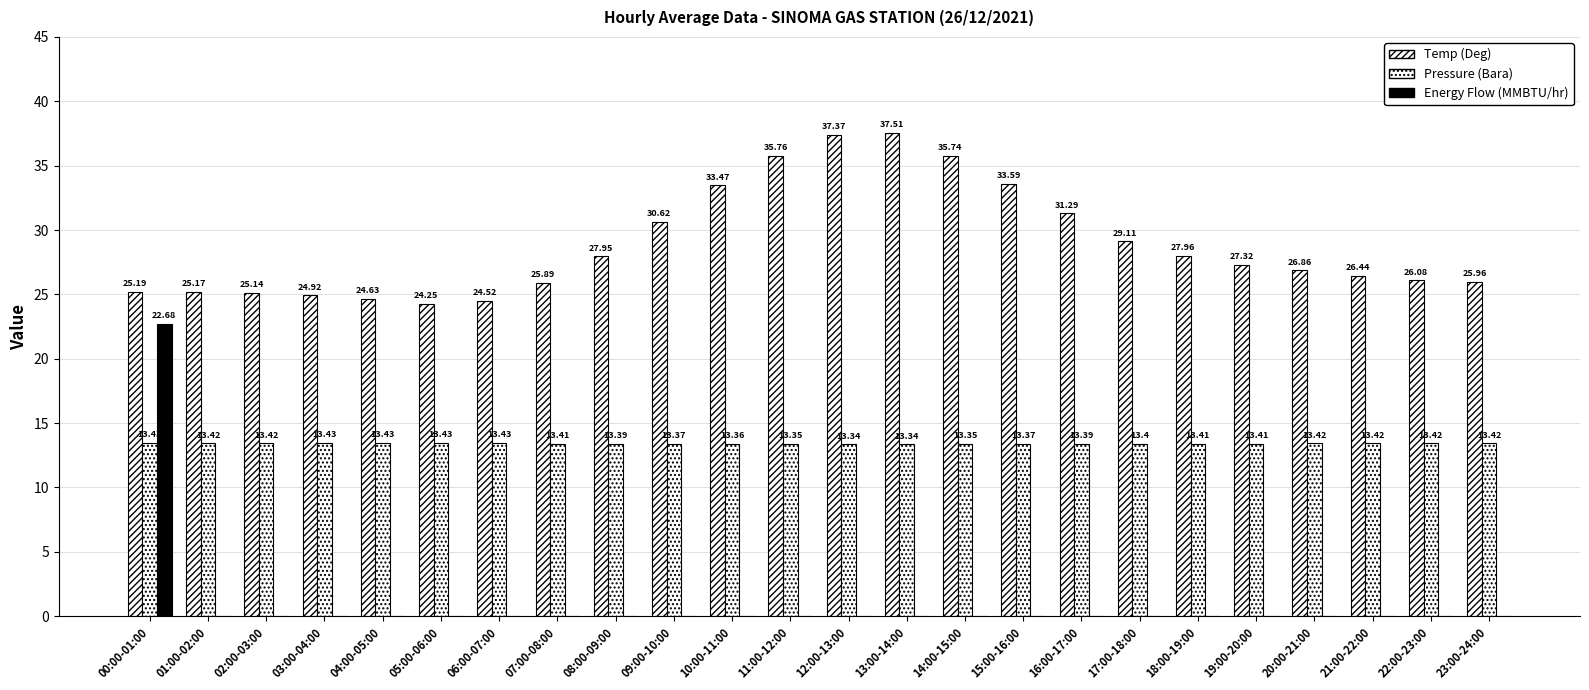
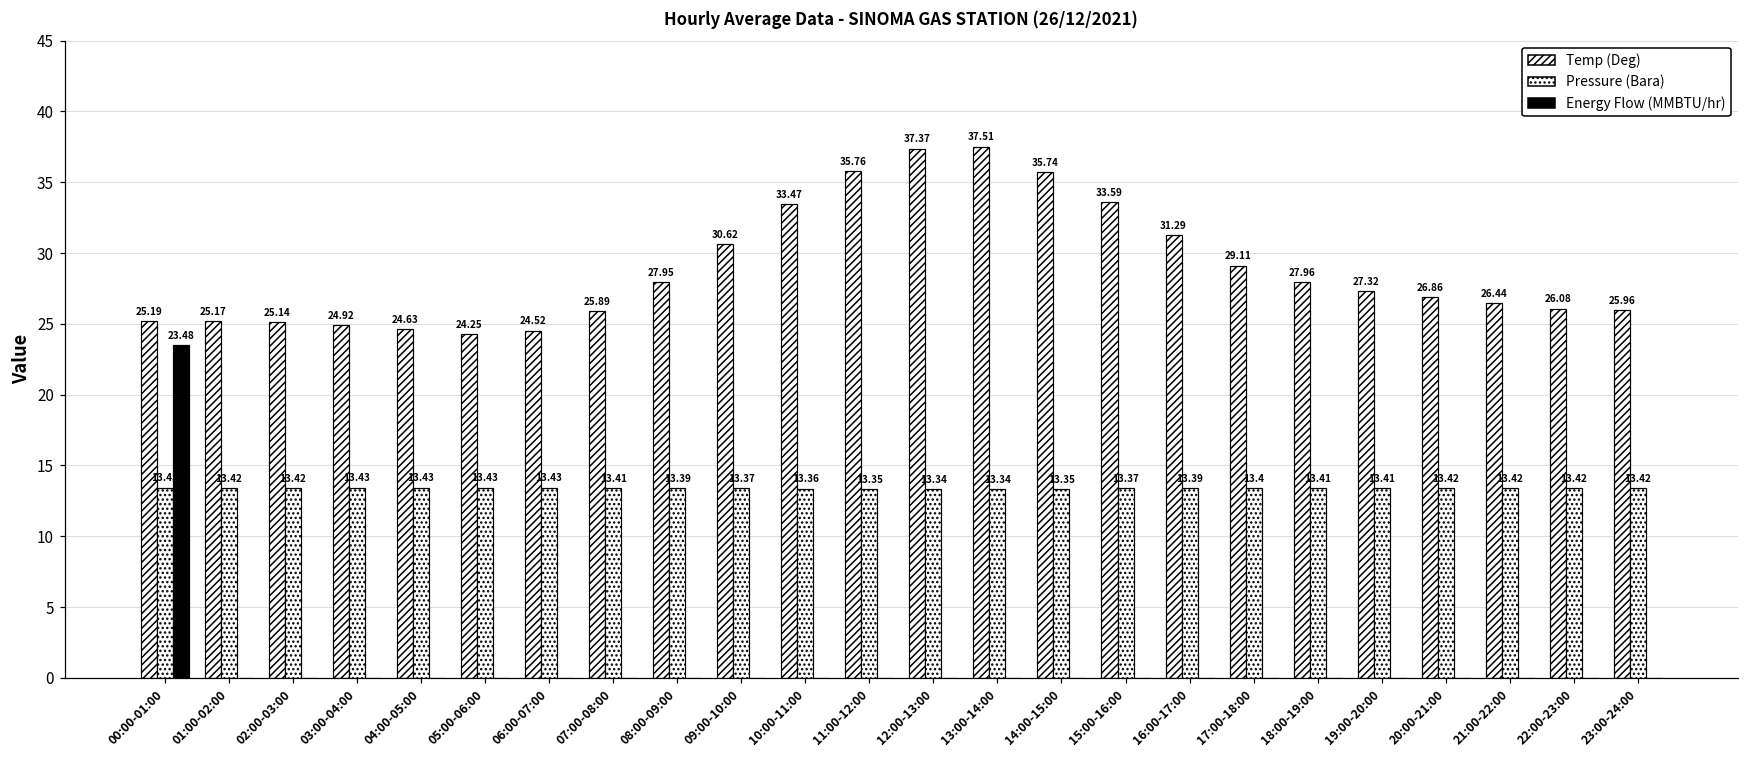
  {
    "Energy Flow (MMBTU/hr)": {
-     "00:00-01:00": 22.68
+     "00:00-01:00": 23.48
    }
  }
